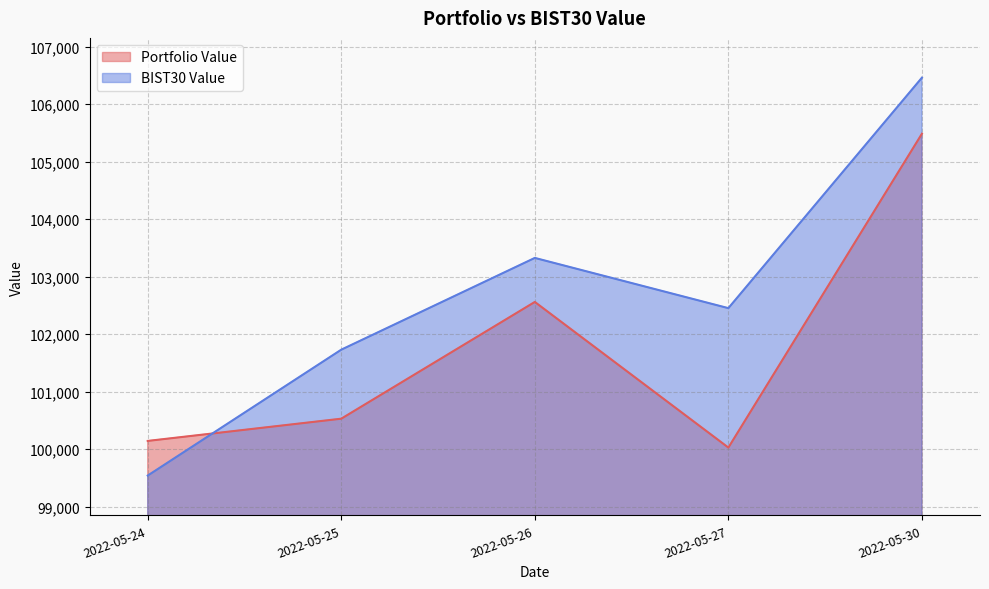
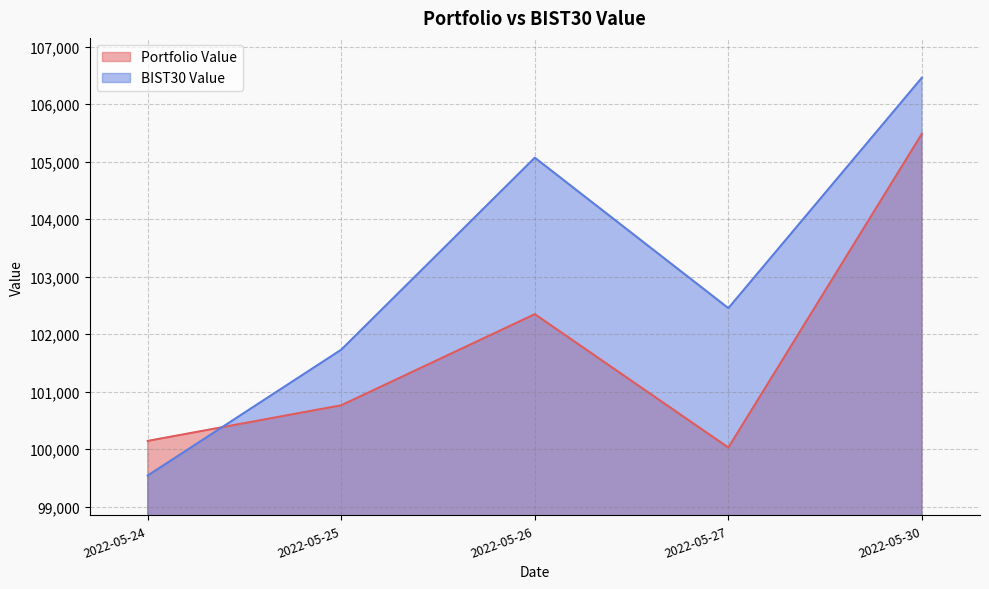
  {
    "Portfolio Value": {
      "2022-05-24": "100,100",
-     "2022-05-25": "100,500",
-     "2022-05-26": "102,600",
+     "2022-05-25": "100,800",
+     "2022-05-26": "102,300",
      "2022-05-27": "100,000",
      "2022-05-30": "105,500"
    },
    "BIST30 Value": {
      "2022-05-24": "99,500",
      "2022-05-25": "101,700",
-     "2022-05-26": "103,300",
+     "2022-05-26": "105,100",
      "2022-05-27": "102,500",
      "2022-05-30": "106,500"
    }
  }
